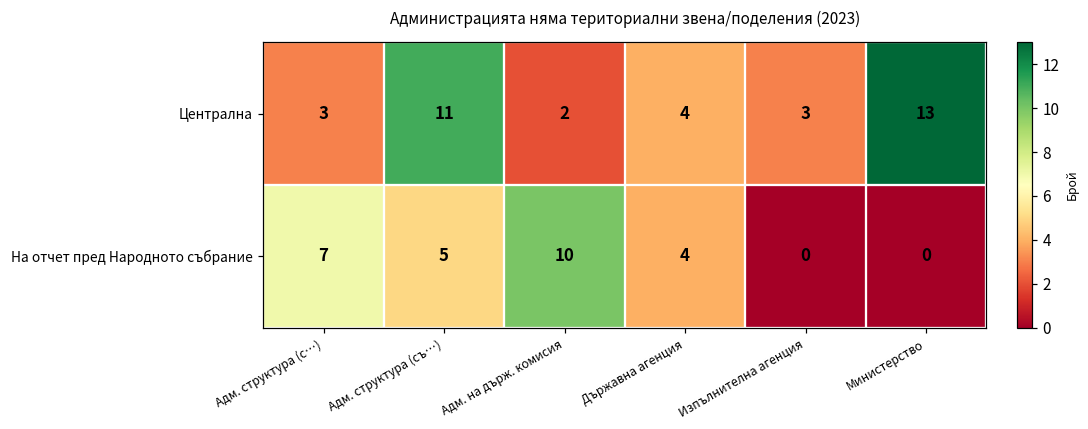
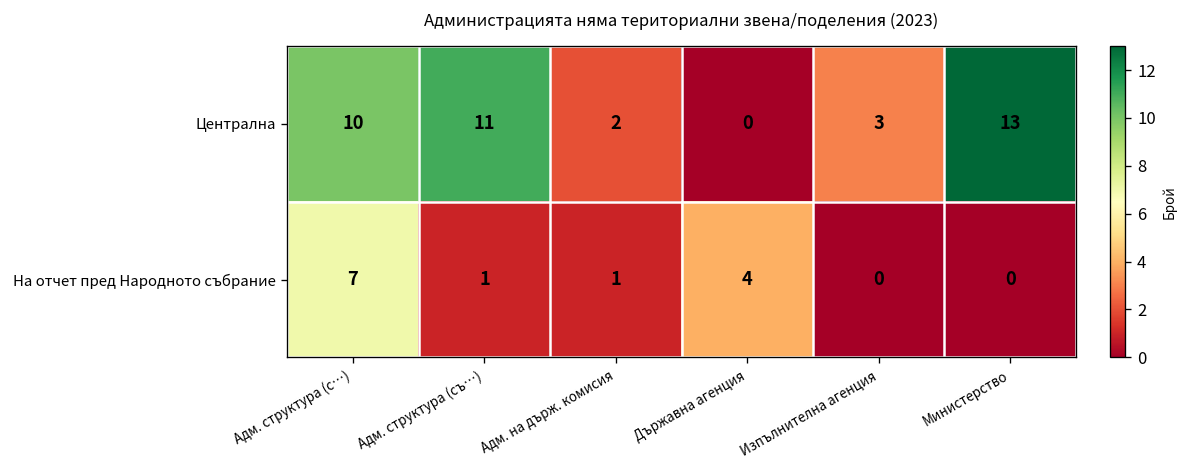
  {
    "Централна": {
-     "Адм. структура (с…)": 3,
+     "Адм. структура (с…)": 10,
      "Адм. структура (съ…)": 11,
      "Адм. на държ. комисия": 2,
-     "Държавна агенция": 4,
+     "Държавна агенция": 0,
      "Изпълнителна агенция": 3,
      "Министерство": 13
    },
    "На отчет пред Народното събрание": {
      "Адм. структура (с…)": 7,
-     "Адм. структура (съ…)": 5,
-     "Адм. на държ. комисия": 10,
+     "Адм. структура (съ…)": 1,
+     "Адм. на държ. комисия": 1,
      "Държавна агенция": 4,
      "Изпълнителна агенция": 0,
      "Министерство": 0
    }
  }
